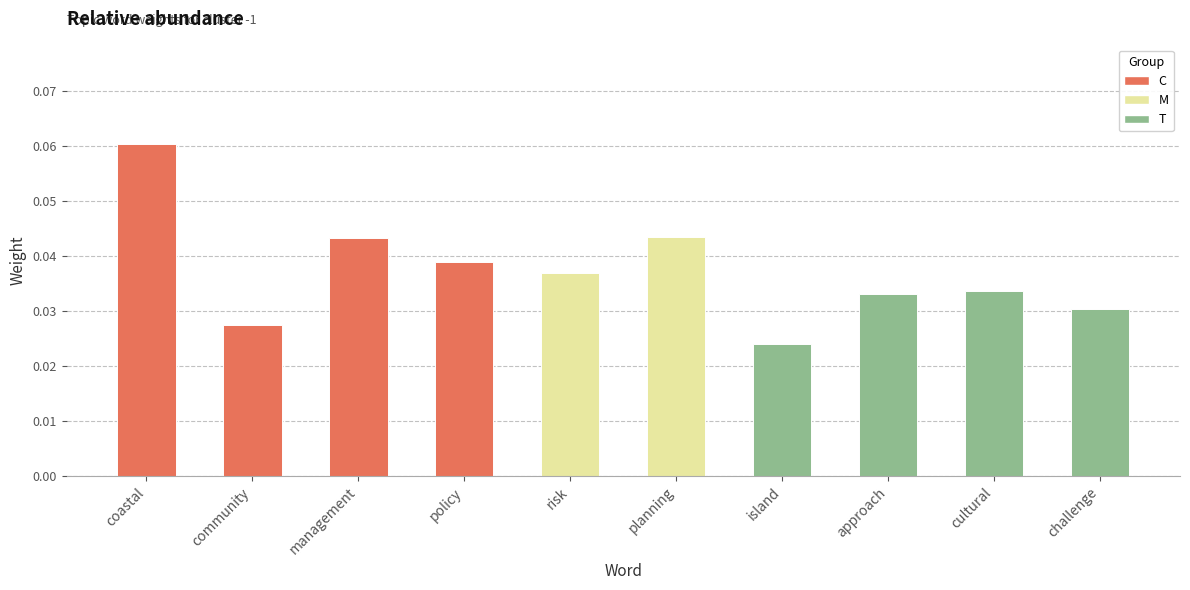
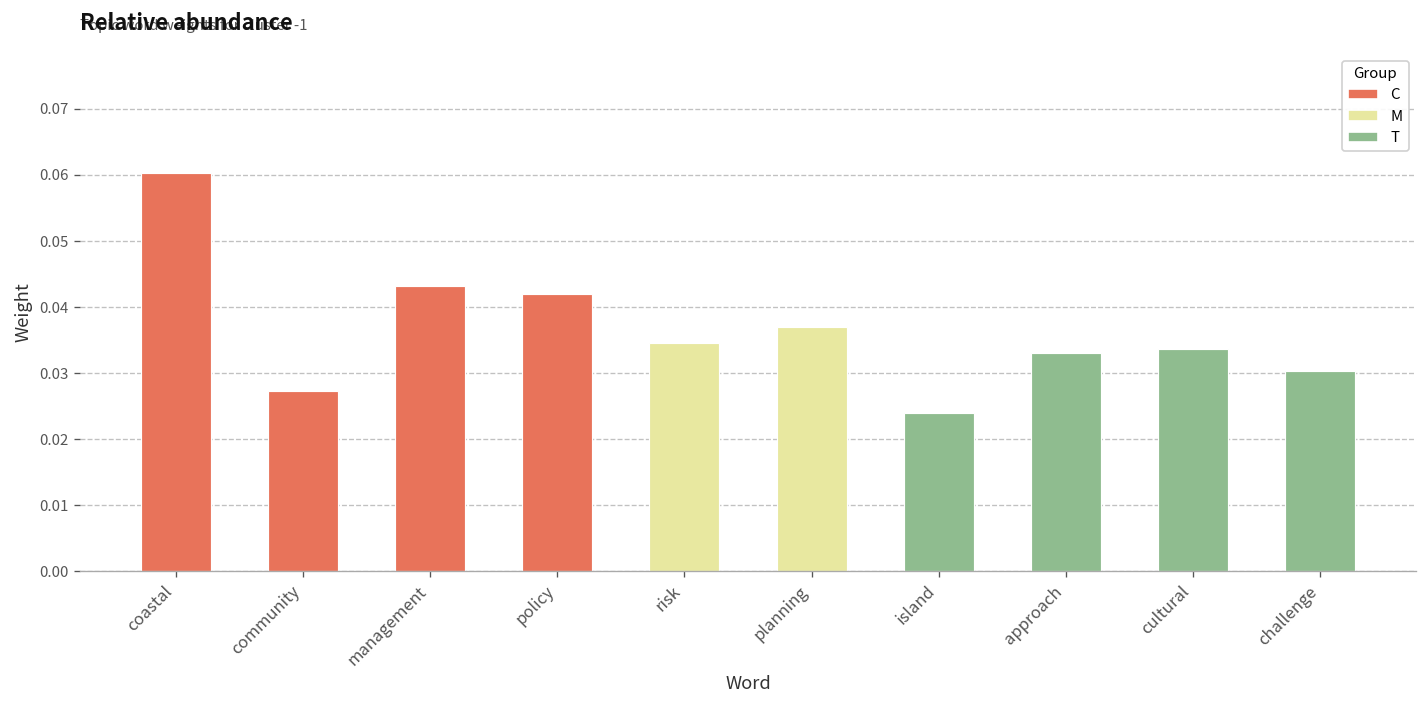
  {
    "coastal": 0.060,
    "community": 0.027,
    "management": 0.043,
-   "policy": 0.039,
-   "risk": 0.037,
-   "planning": 0.043,
+   "policy": 0.042,
+   "risk": 0.035,
+   "planning": 0.037,
    "island": 0.024,
    "approach": 0.033,
    "cultural": 0.034,
    "challenge": 0.030
  }
